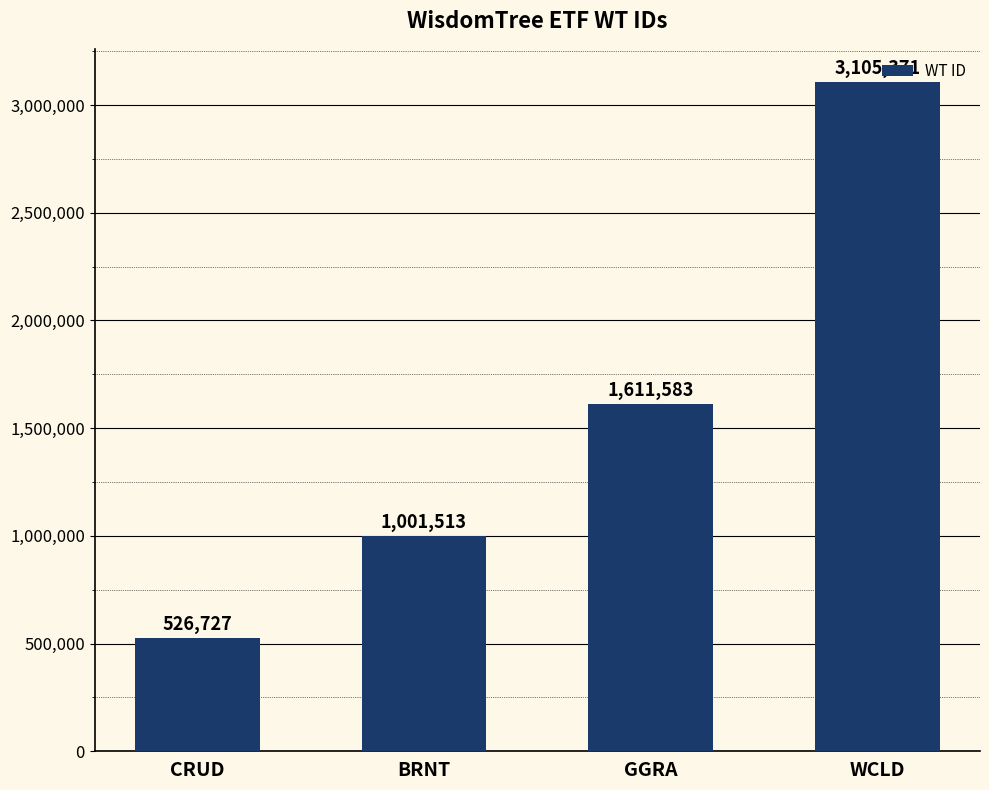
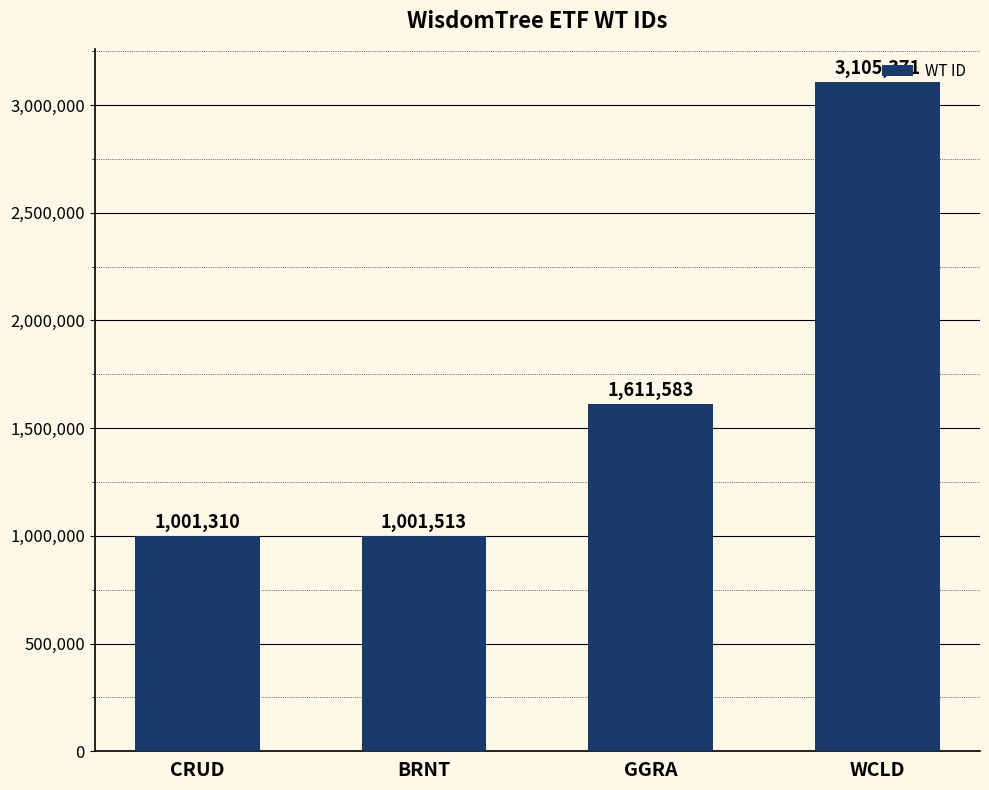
  {
-   "CRUD": "526,727",
+   "CRUD": "1,001,310",
    "BRNT": "1,001,513",
    "GGRA": "1,611,583",
    "WCLD": "3,105,371"
  }
